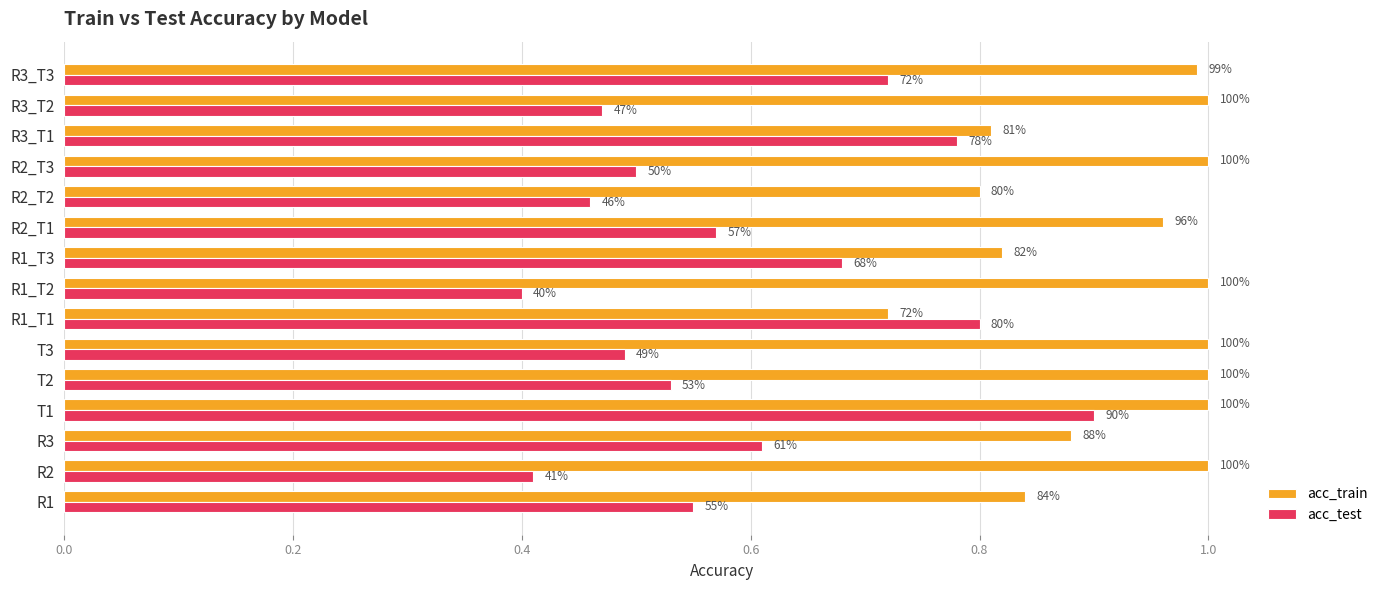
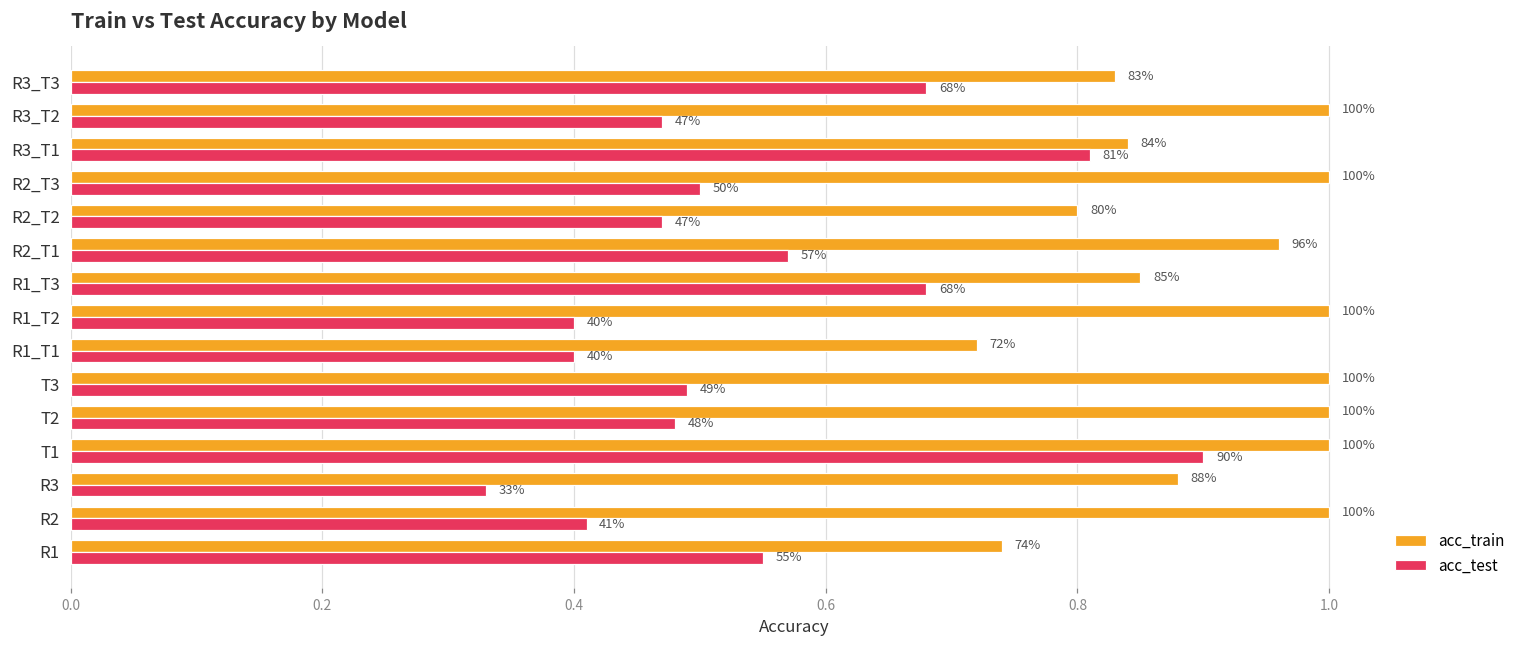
  {
    "acc_train": {
-     "R3_T3": "99%",
+     "R3_T3": "83%",
      "R3_T2": "100%",
-     "R3_T1": "81%",
+     "R3_T1": "84%",
      "R2_T3": "100%",
      "R2_T2": "80%",
      "R2_T1": "96%",
-     "R1_T3": "82%",
+     "R1_T3": "85%",
      "R1_T2": "100%",
      "R1_T1": "72%",
      "T3": "100%",
      "T2": "100%",
      "T1": "100%",
      "R3": "88%",
      "R2": "100%",
-     "R1": "84%"
+     "R1": "74%"
    },
    "acc_test": {
-     "R3_T3": "72%",
+     "R3_T3": "68%",
      "R3_T2": "47%",
-     "R3_T1": "78%",
+     "R3_T1": "81%",
      "R2_T3": "50%",
-     "R2_T2": "46%",
+     "R2_T2": "47%",
      "R2_T1": "57%",
      "R1_T3": "68%",
      "R1_T2": "40%",
-     "R1_T1": "80%",
+     "R1_T1": "40%",
      "T3": "49%",
-     "T2": "53%",
+     "T2": "48%",
      "T1": "90%",
-     "R3": "61%",
+     "R3": "33%",
      "R2": "41%",
      "R1": "55%"
    }
  }
